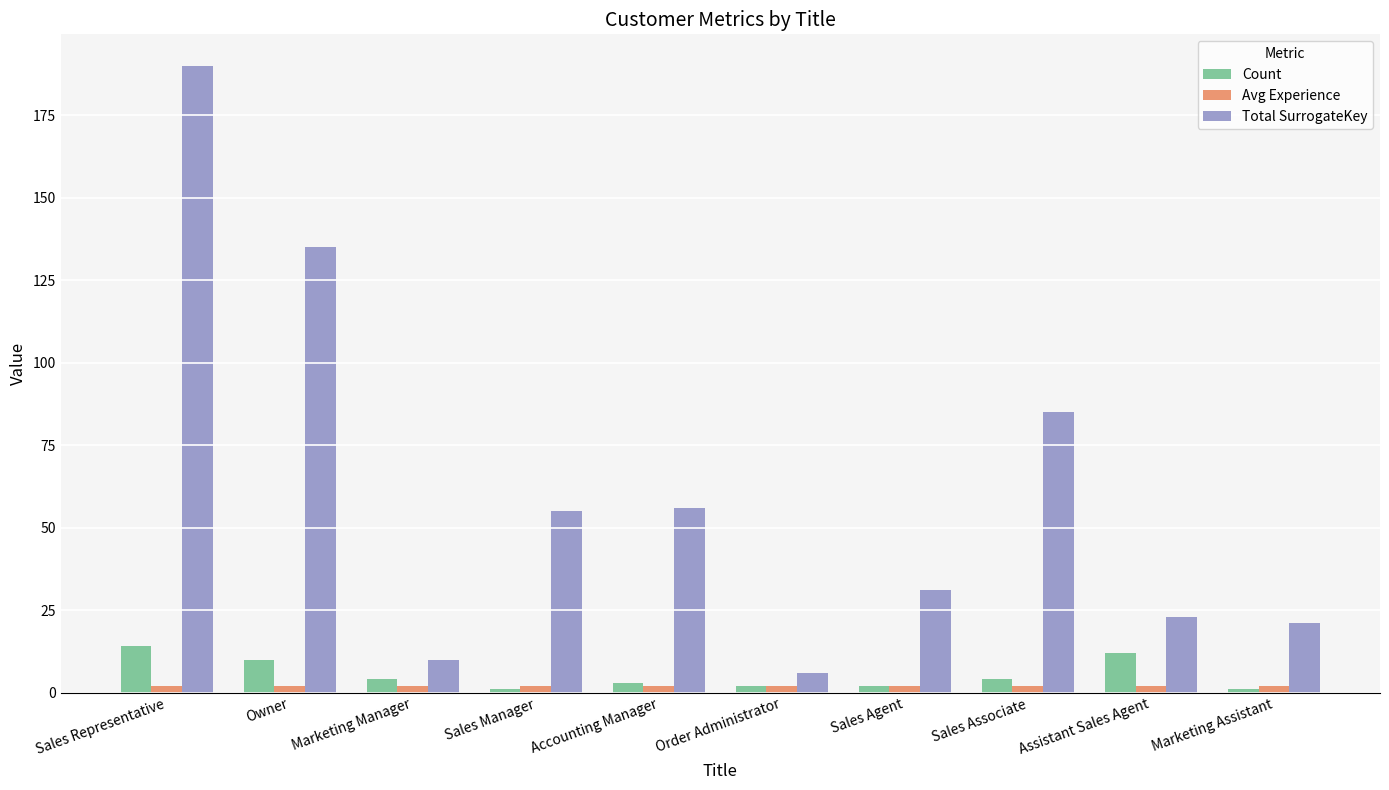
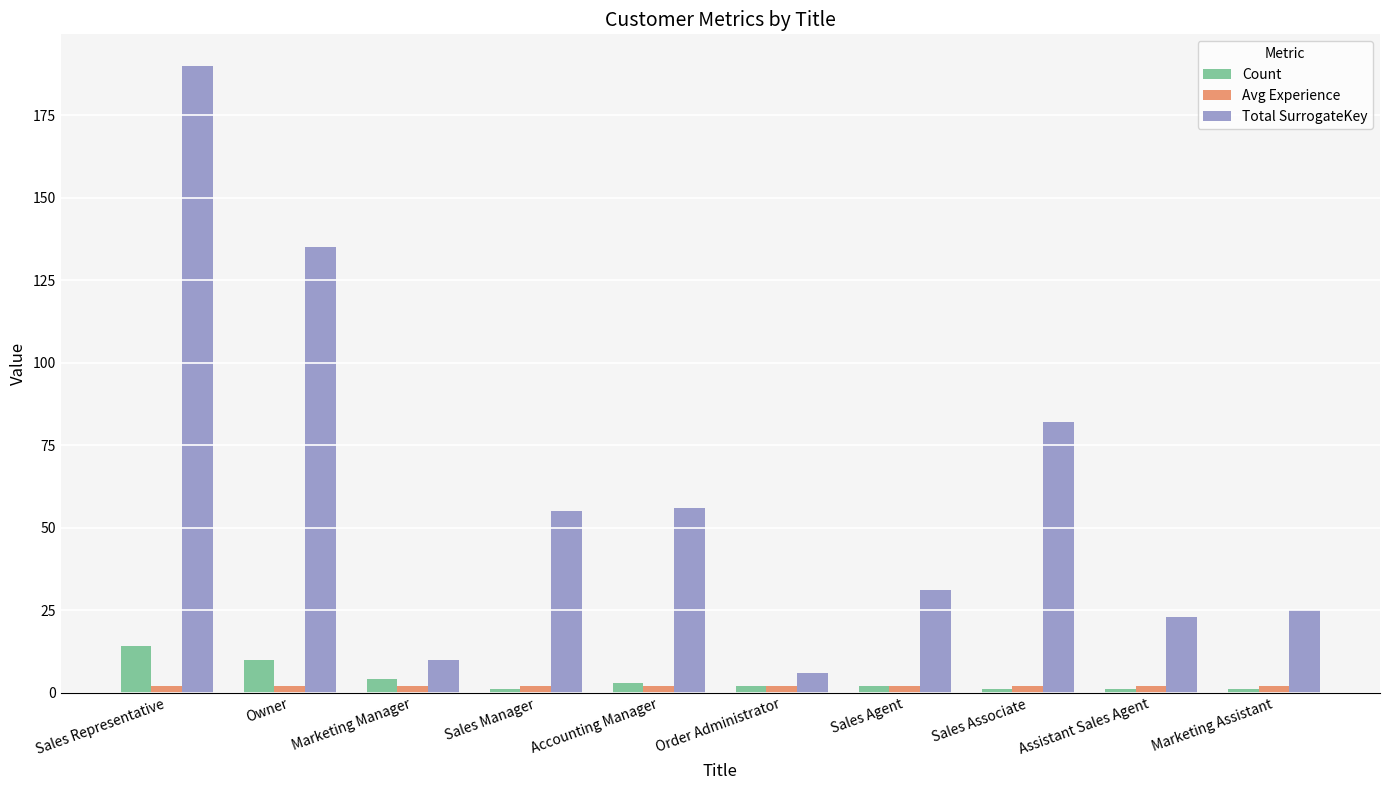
  {
    "Count": {
      "Sales Representative": 14,
      "Owner": 10,
      "Marketing Manager": 4,
      "Sales Manager": 1,
      "Accounting Manager": 3,
      "Order Administrator": 2,
      "Sales Agent": 2,
-     "Sales Associate": 4,
-     "Assistant Sales Agent": 12,
+     "Sales Associate": 1,
+     "Assistant Sales Agent": 1,
      "Marketing Assistant": 1
    },
    "Avg Experience": {
      "Sales Representative": 2,
      "Owner": 2,
      "Marketing Manager": 2,
      "Sales Manager": 2,
      "Accounting Manager": 2,
      "Order Administrator": 2,
      "Sales Agent": 2,
      "Sales Associate": 2,
      "Assistant Sales Agent": 2,
      "Marketing Assistant": 2
    },
    "Total SurrogateKey": {
      "Sales Representative": 190,
      "Owner": 135,
      "Marketing Manager": 10,
      "Sales Manager": 55,
      "Accounting Manager": 56,
      "Order Administrator": 6,
      "Sales Agent": 31,
-     "Sales Associate": 85,
+     "Sales Associate": 82,
      "Assistant Sales Agent": 23,
-     "Marketing Assistant": 21
+     "Marketing Assistant": 25
    }
  }
